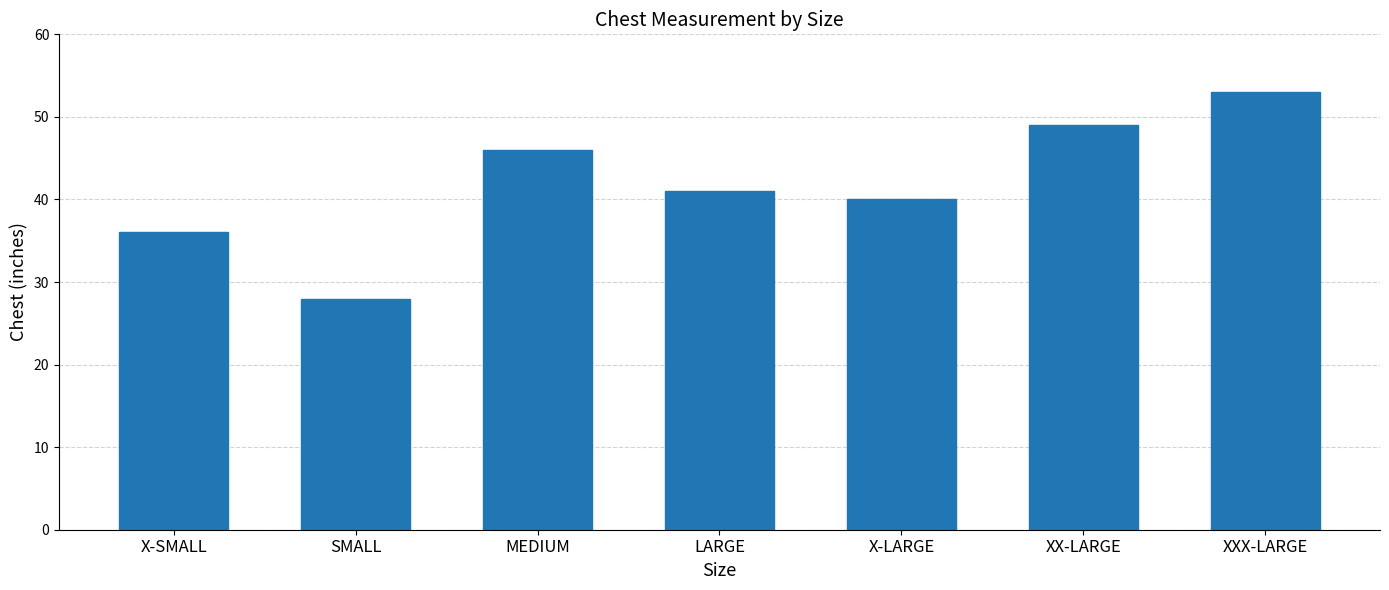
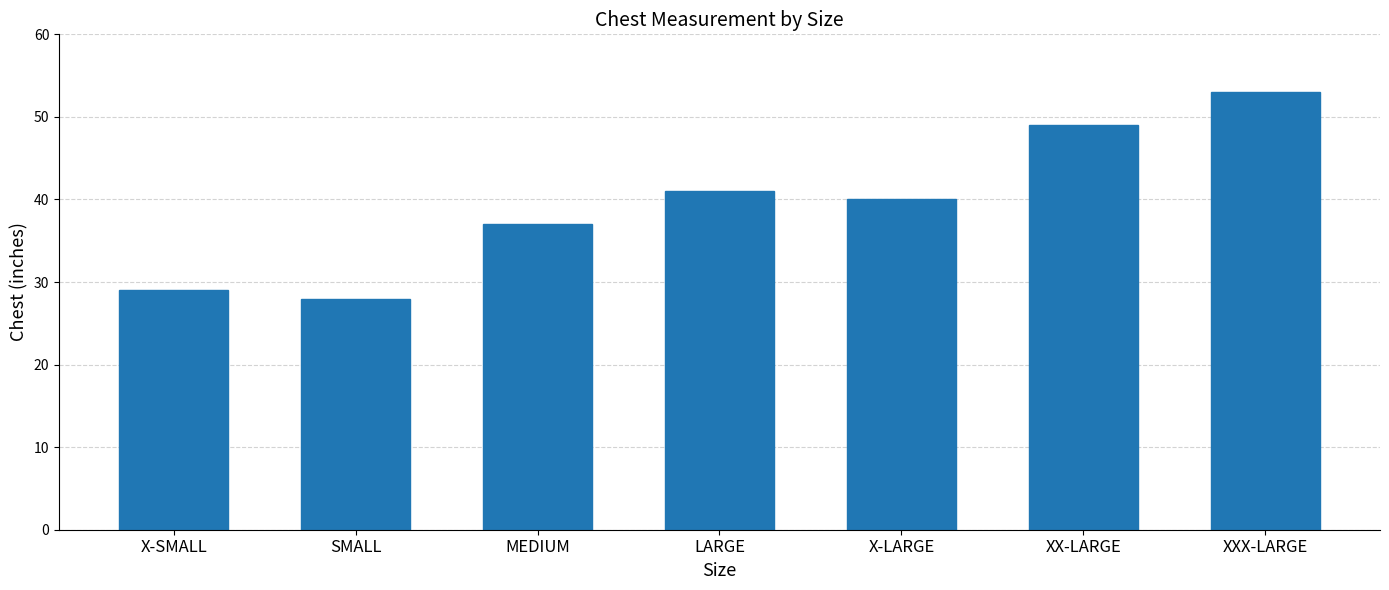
  {
-   "X-SMALL": 36,
+   "X-SMALL": 29,
    "SMALL": 28,
-   "MEDIUM": 46,
+   "MEDIUM": 37,
    "LARGE": 41,
    "X-LARGE": 40,
    "XX-LARGE": 49,
    "XXX-LARGE": 53
  }
